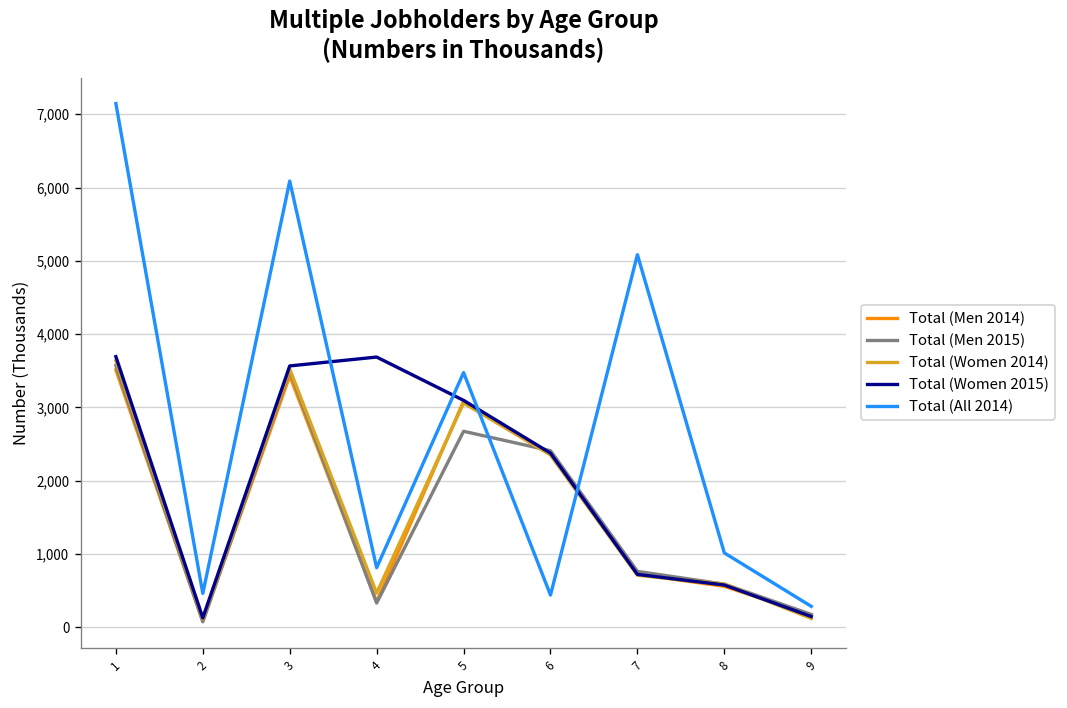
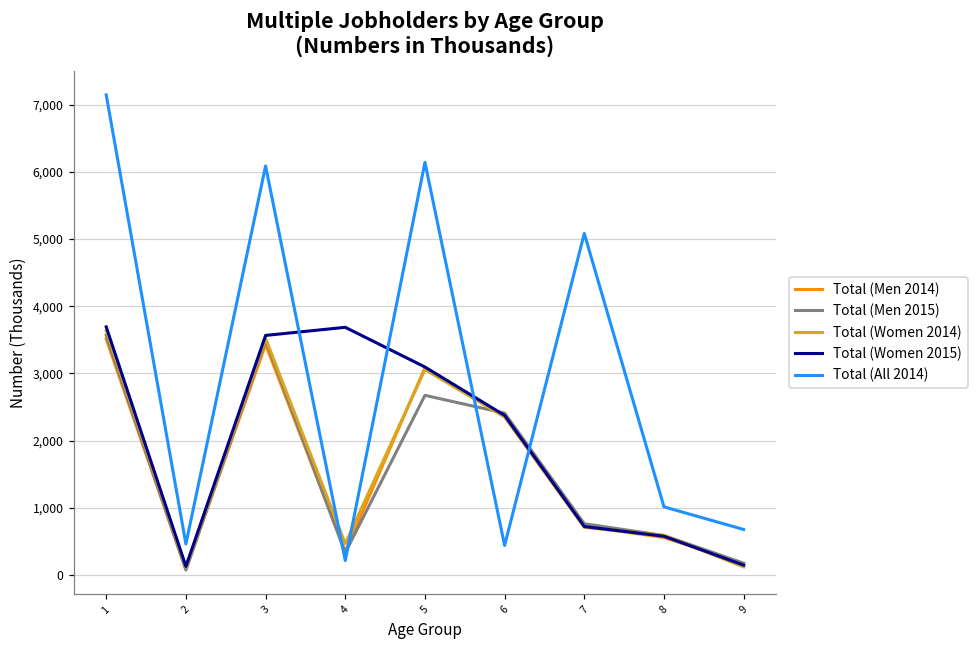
  {
    "Total (Men 2015)": {
      "1": "3,600",
      "5": "2,700"
    },
    "Total (Women 2015)": {
      "1": "3,700",
      "3": "3,600",
      "4": "3,700"
    },
    "Total (All 2014)": {
      "1": "7,100",
      "2": "500",
      "3": "6,100",
-     "4": "800",
-     "5": "3,500",
+     "4": "200",
+     "5": "6,100",
      "6": "400",
      "7": "5,100",
      "8": "1,000",
-     "9": "300"
+     "9": "700"
    }
  }
